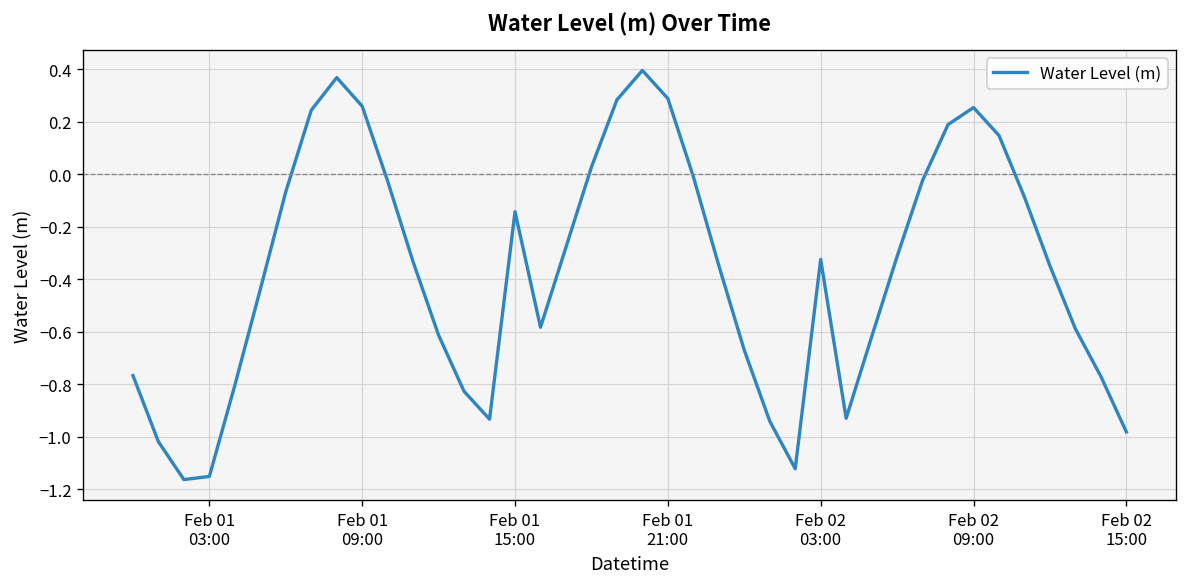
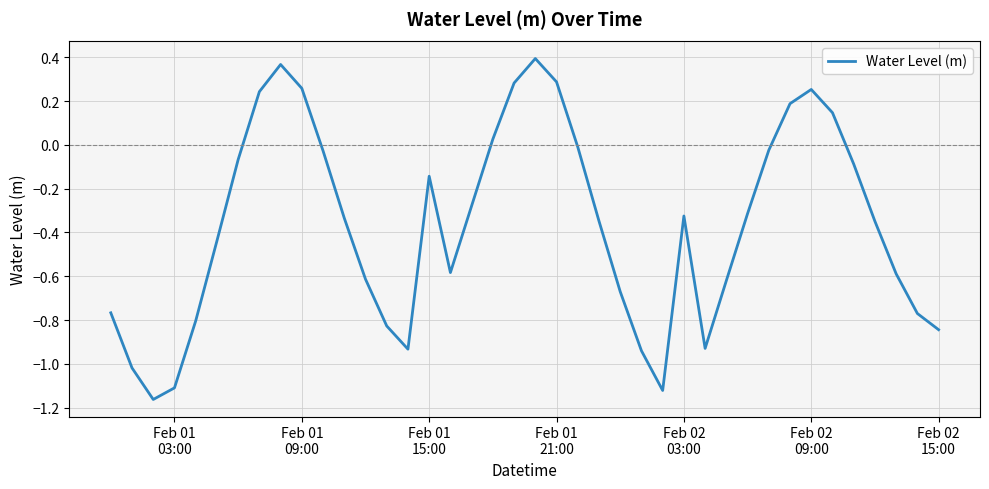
  {
-   "Feb 01 03:00": -1.15,
+   "Feb 01 03:00": -1.11,
    "Feb 01 09:00": 0.26,
    "Feb 01 15:00": -0.14,
    "Feb 01 21:00": 0.29,
    "Feb 02 03:00": -0.32,
    "Feb 02 09:00": 0.25,
-   "Feb 02 15:00": -0.98
+   "Feb 02 15:00": -0.84
  }
